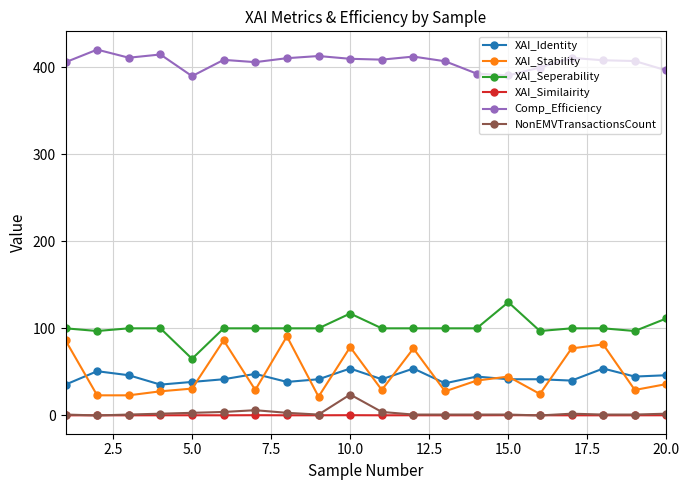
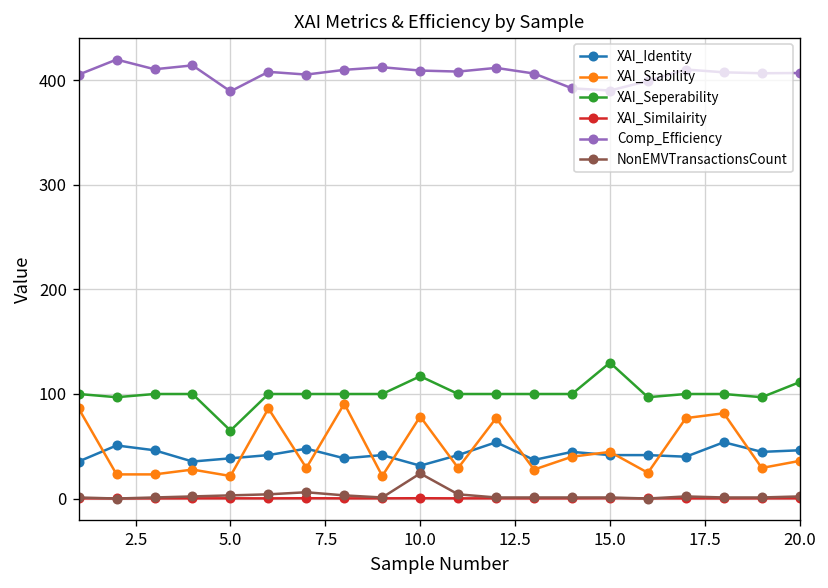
  {
    "XAI_Identity": {
      "5.0": 40,
-     "10.0": 50,
+     "10.0": 30,
      "15.0": 40,
      "20.0": 50
    },
    "XAI_Stability": {
-     "5.0": 30,
+     "5.0": 20,
      "10.0": 80,
      "15.0": 40,
      "20.0": 40
    },
    "XAI_Seperability": {
      "5.0": 70,
      "10.0": 120,
      "15.0": 130,
      "20.0": 110
    },
    "XAI_Similairity": {
      "10.0": 0
    },
    "Comp_Efficiency": {
      "5.0": 390,
      "10.0": 410,
-     "20.0": 400
+     "20.0": 410
    },
    "NonEMVTransactionsCount": {
      "10.0": 20
    }
  }
